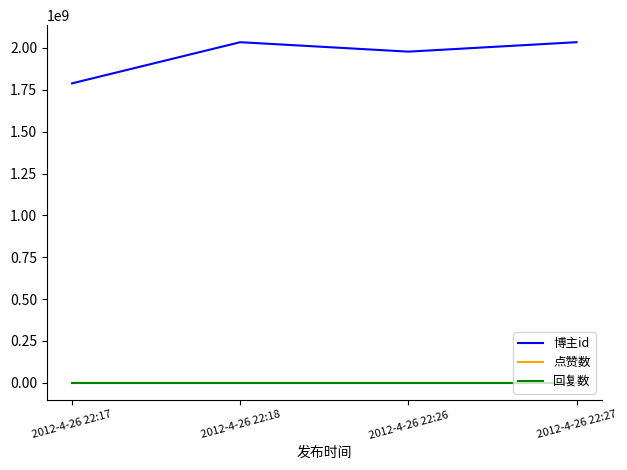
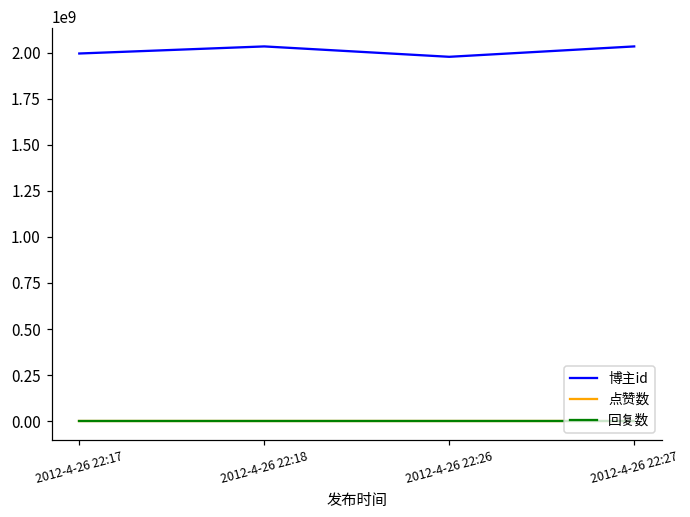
  {
    "博主id": {
-     "2012-4-26 22:17": 1790000000,
+     "2012-4-26 22:17": 2000000000,
      "2012-4-26 22:18": 2030000000,
      "2012-4-26 22:26": 1980000000,
      "2012-4-26 22:27": 2030000000
    },
    "回复数": {
      "2012-4-26 22:17": 0,
      "2012-4-26 22:18": 0,
      "2012-4-26 22:26": 0
    }
  }
